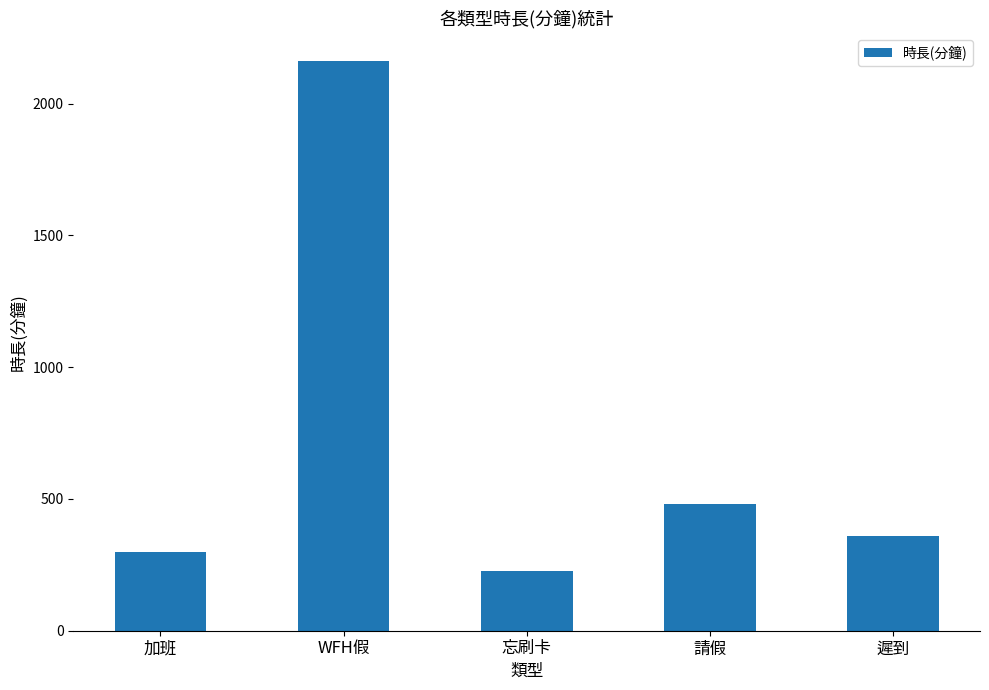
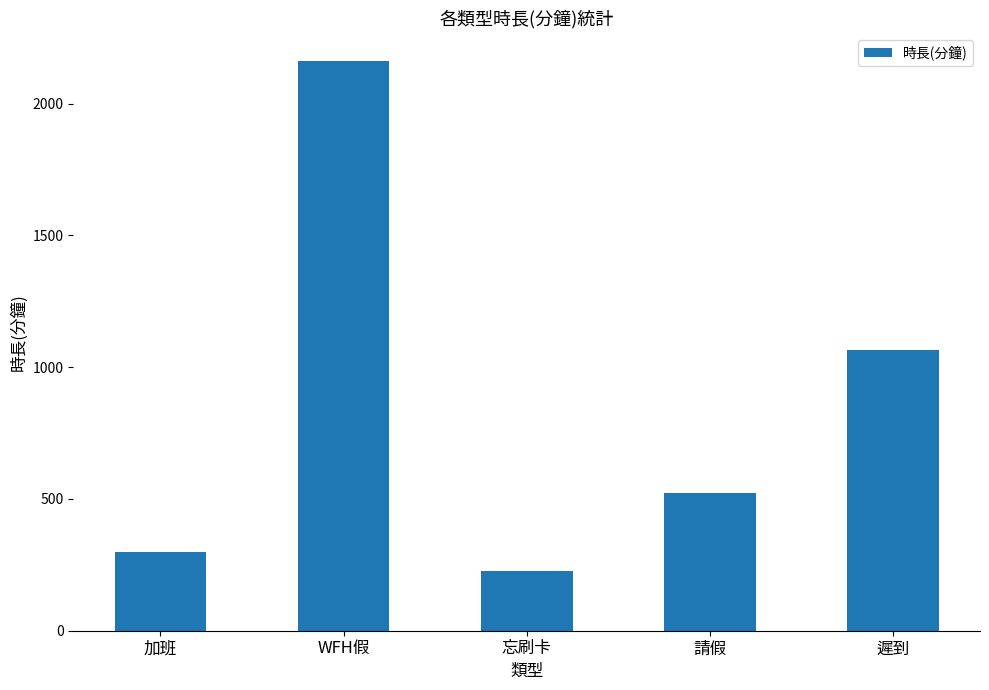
  {
    "加班": 300,
    "WFH假": 2160,
    "忘刷卡": 230,
-   "請假": 480,
-   "遲到": 360
+   "請假": 520,
+   "遲到": 1060
  }
